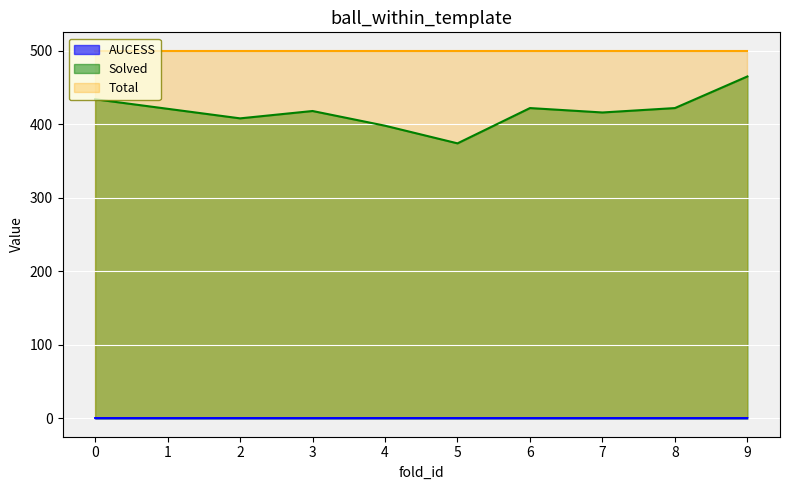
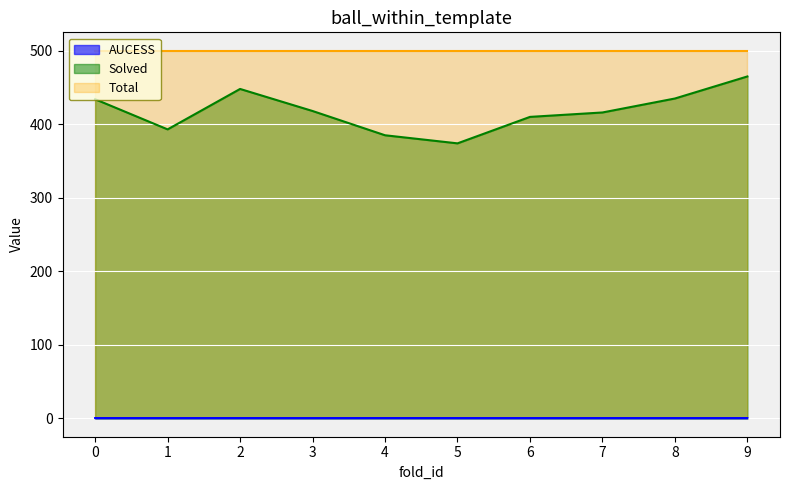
  {
    "AUCESS": {
      "0": 0,
      "1": 0,
      "2": 0,
      "3": 0,
      "4": 0,
      "5": 0,
      "6": 0,
      "7": 0,
      "8": 0,
      "9": 0
    },
    "Solved": {
-     "1": 420,
-     "2": 410,
+     "1": 390,
+     "2": 450,
      "3": 420,
-     "4": 400,
+     "4": 390,
      "5": 370,
-     "6": 420,
+     "6": 410,
      "7": 420,
-     "8": 420,
+     "8": 440,
      "9": 470
    },
    "Total": {
      "1": 500,
      "2": 500,
      "3": 500,
      "4": 500,
      "5": 500,
      "6": 500,
      "7": 500,
      "8": 500,
      "9": 500
    }
  }
